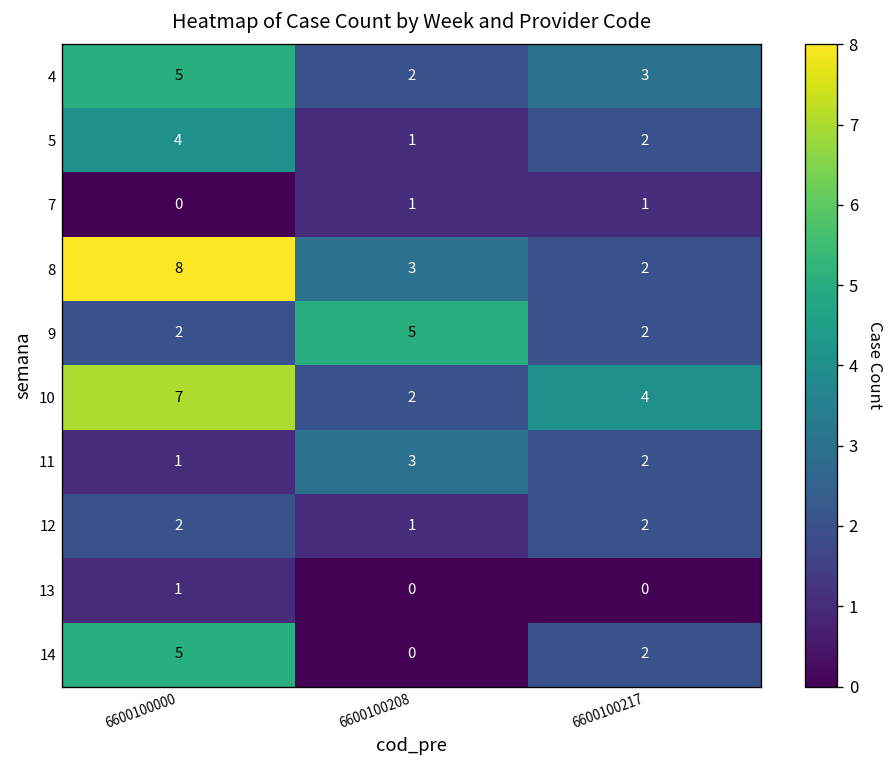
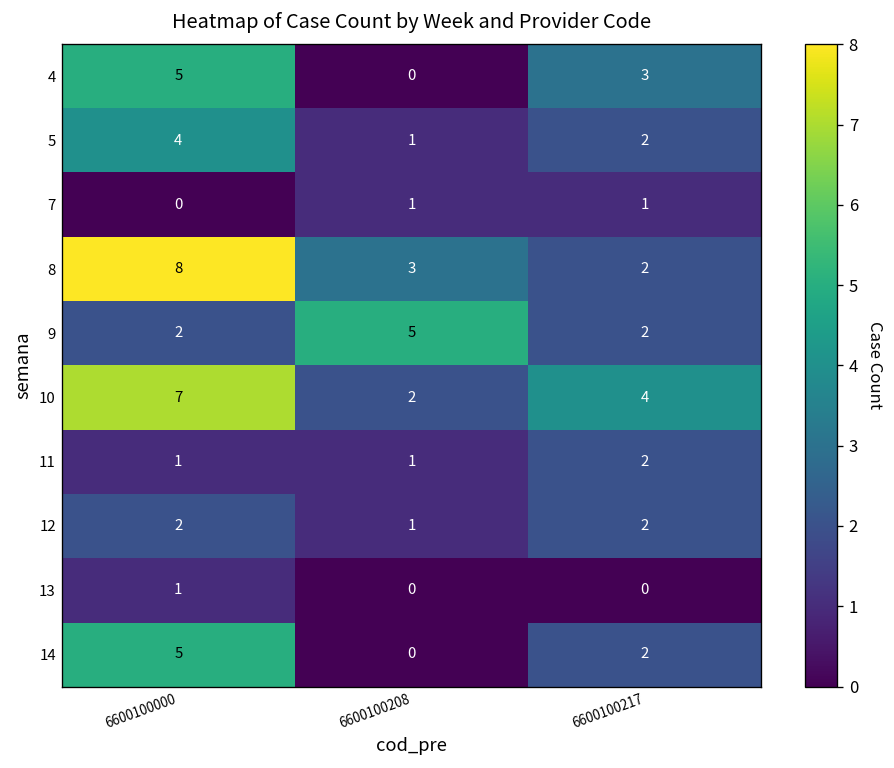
  {
    "4": {
      "6600100000": 5,
-     "6600100208": 2,
+     "6600100208": 0,
      "6600100217": 3
    },
    "5": {
      "6600100000": 4,
      "6600100208": 1,
      "6600100217": 2
    },
    "7": {
      "6600100000": 0,
      "6600100208": 1,
      "6600100217": 1
    },
    "8": {
      "6600100000": 8,
      "6600100208": 3,
      "6600100217": 2
    },
    "9": {
      "6600100000": 2,
      "6600100208": 5,
      "6600100217": 2
    },
    "10": {
      "6600100000": 7,
      "6600100208": 2,
      "6600100217": 4
    },
    "11": {
      "6600100000": 1,
-     "6600100208": 3,
+     "6600100208": 1,
      "6600100217": 2
    },
    "12": {
      "6600100000": 2,
      "6600100208": 1,
      "6600100217": 2
    },
    "13": {
      "6600100000": 1,
      "6600100208": 0,
      "6600100217": 0
    },
    "14": {
      "6600100000": 5,
      "6600100208": 0,
      "6600100217": 2
    }
  }
